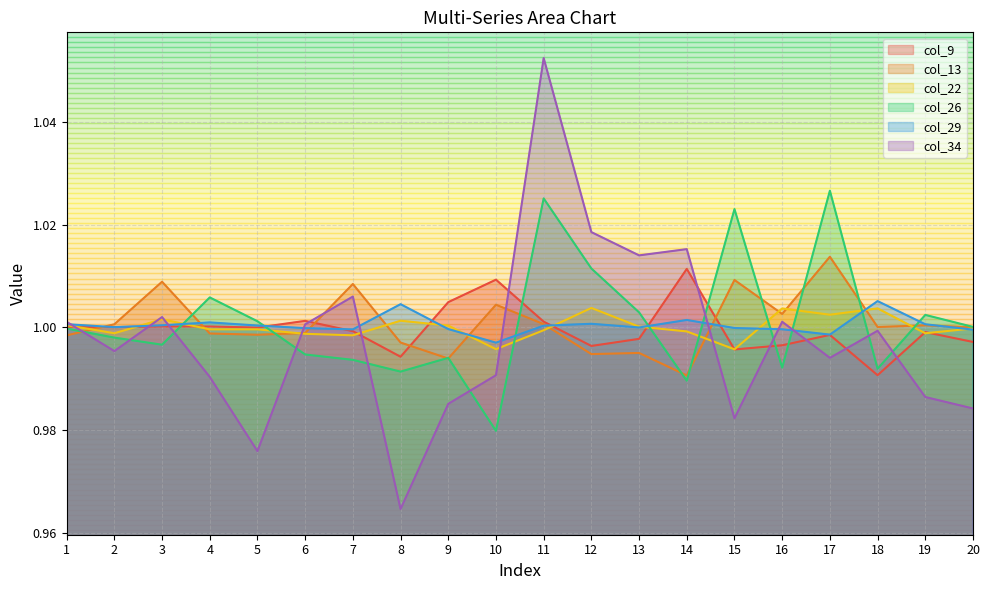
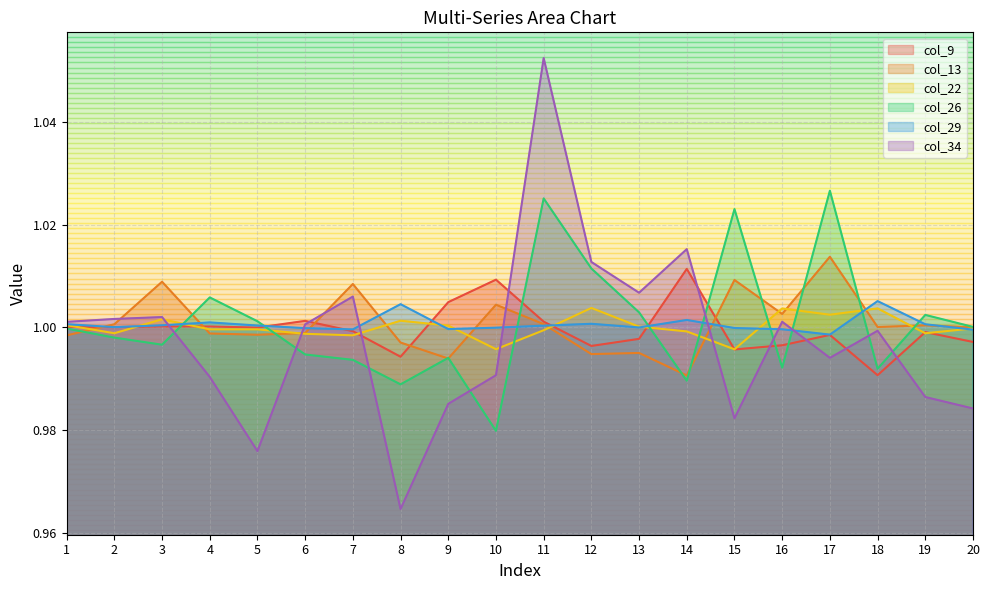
  {
    "col_26": {
      "2": 0.998,
      "3": 0.997,
      "4": 1.006,
      "5": 1.001,
      "6": 0.995,
      "7": 0.994,
-     "8": 0.991,
+     "8": 0.989,
      "10": 0.980,
      "11": 1.025,
      "12": 1.011,
      "13": 1.003,
      "14": 0.990,
      "15": 1.023,
      "16": 0.992,
      "17": 1.027,
      "18": 0.992,
      "19": 1.002
    },
    "col_29": {
      "4": 1.001,
      "6": 1.000,
      "8": 1.005,
      "9": 1.000,
-     "10": 0.997,
+     "10": 1.000,
      "12": 1.001,
      "14": 1.001,
      "15": 1.000,
      "16": 1.000,
      "18": 1.005
    },
    "col_34": {
-     "2": 0.995,
+     "2": 1.002,
      "4": 0.990,
      "5": 0.976,
      "6": 1.001,
      "7": 1.006,
      "8": 0.965,
      "9": 0.985,
      "10": 0.991,
      "11": 1.052,
-     "12": 1.019,
-     "13": 1.014,
+     "12": 1.013,
+     "13": 1.007,
      "14": 1.015,
      "15": 0.982,
      "16": 1.001,
      "17": 0.994,
      "18": 0.999,
      "19": 0.986,
      "20": 0.984
    }
  }
